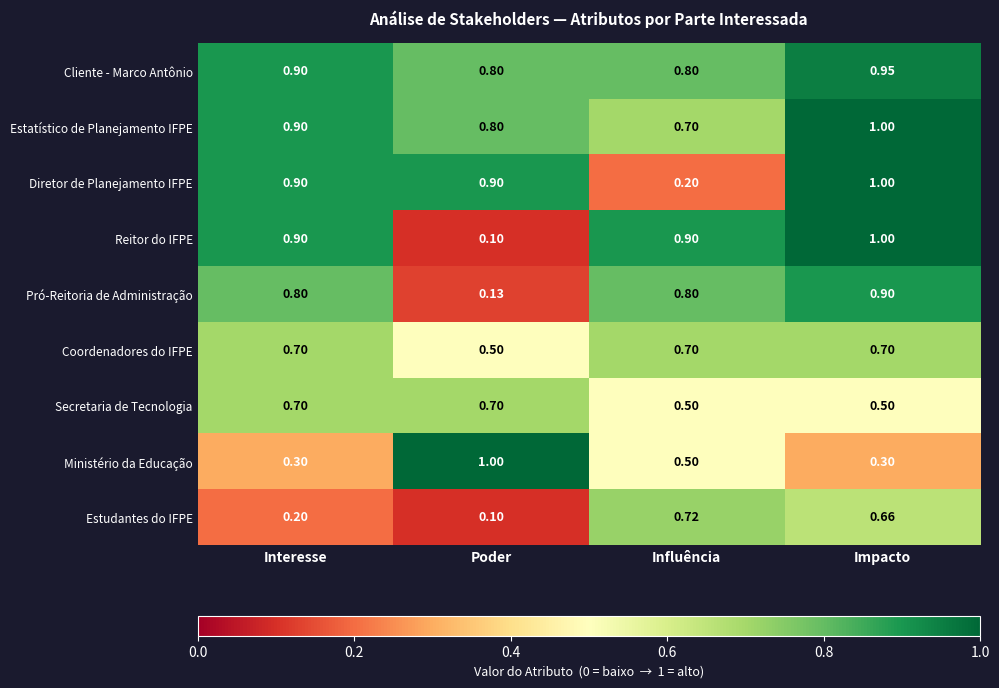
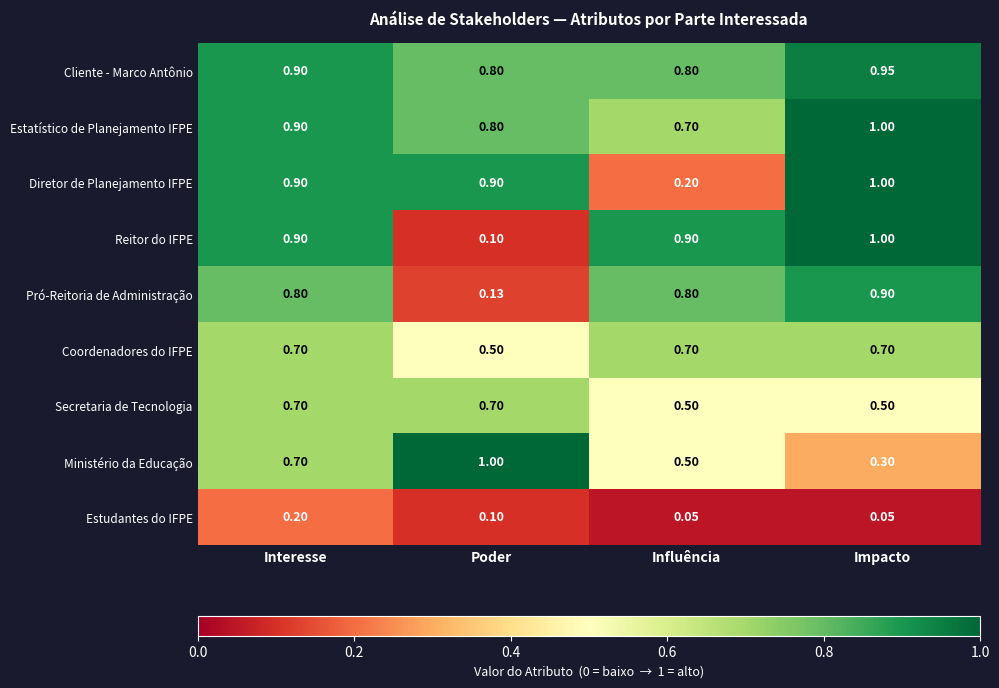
  {
    "Cliente - Marco Antônio": {
      "Interesse": 0.90,
      "Poder": 0.80,
      "Influência": 0.80,
      "Impacto": 0.95
    },
    "Estatístico de Planejamento IFPE": {
      "Interesse": 0.90,
      "Poder": 0.80,
      "Influência": 0.70,
      "Impacto": 1.00
    },
    "Diretor de Planejamento IFPE": {
      "Interesse": 0.90,
      "Poder": 0.90,
      "Influência": 0.20,
      "Impacto": 1.00
    },
    "Reitor do IFPE": {
      "Interesse": 0.90,
      "Poder": 0.10,
      "Influência": 0.90,
      "Impacto": 1.00
    },
    "Pró-Reitoria de Administração": {
      "Interesse": 0.80,
      "Poder": 0.13,
      "Influência": 0.80,
      "Impacto": 0.90
    },
    "Coordenadores do IFPE": {
      "Interesse": 0.70,
      "Poder": 0.50,
      "Influência": 0.70,
      "Impacto": 0.70
    },
    "Secretaria de Tecnologia": {
      "Interesse": 0.70,
      "Poder": 0.70,
      "Influência": 0.50,
      "Impacto": 0.50
    },
    "Ministério da Educação": {
-     "Interesse": 0.30,
+     "Interesse": 0.70,
      "Poder": 1.00,
      "Influência": 0.50,
      "Impacto": 0.30
    },
    "Estudantes do IFPE": {
      "Interesse": 0.20,
      "Poder": 0.10,
-     "Influência": 0.72,
-     "Impacto": 0.66
+     "Influência": 0.05,
+     "Impacto": 0.05
    }
  }
